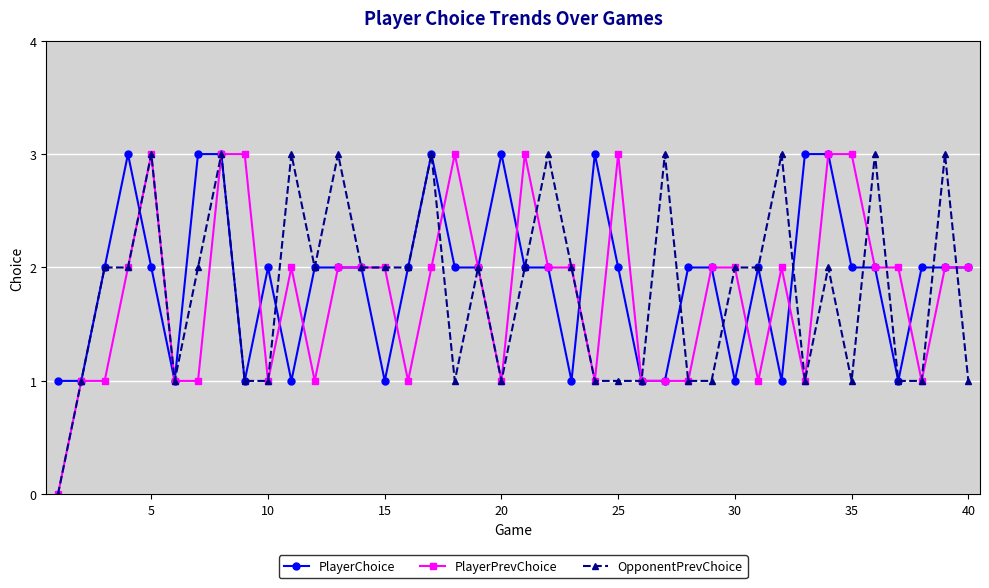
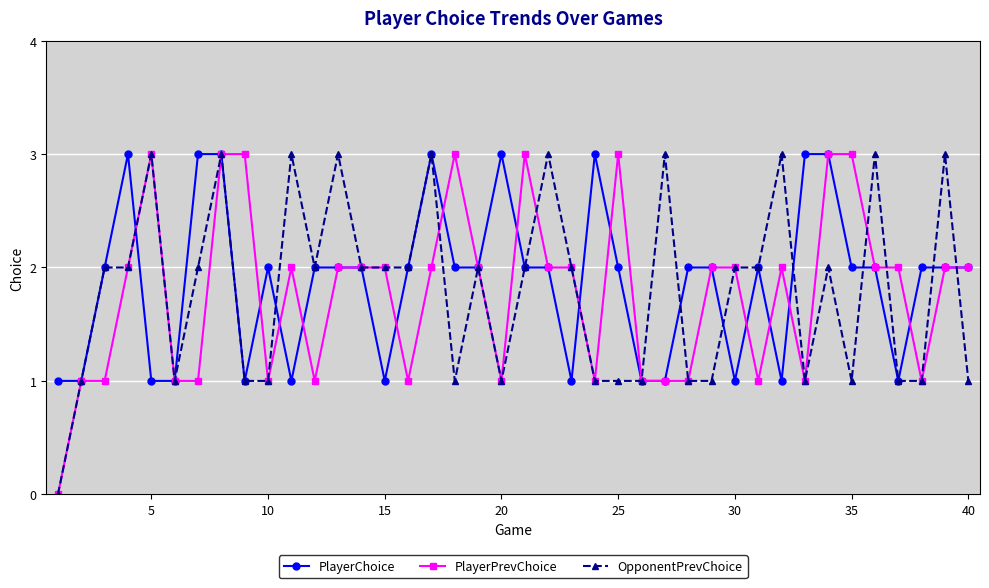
  {
    "PlayerChoice": {
-     "5": 2,
+     "5": 1,
      "10": 2,
      "15": 1,
      "20": 3,
      "25": 2,
      "30": 1,
      "35": 2
    },
    "PlayerPrevChoice": {
      "25": 3,
      "35": 3
    },
    "OpponentPrevChoice": {
      "25": 1,
      "35": 1,
      "40": 1
    }
  }
